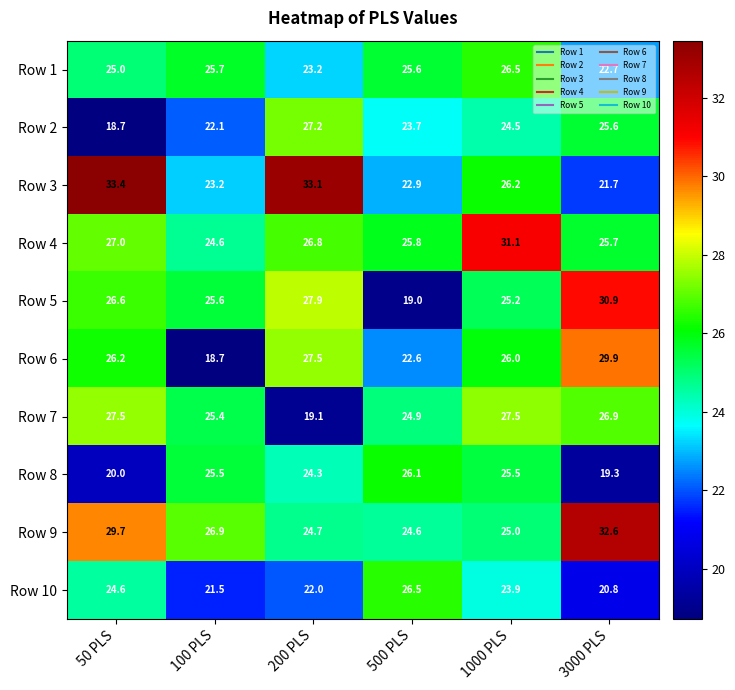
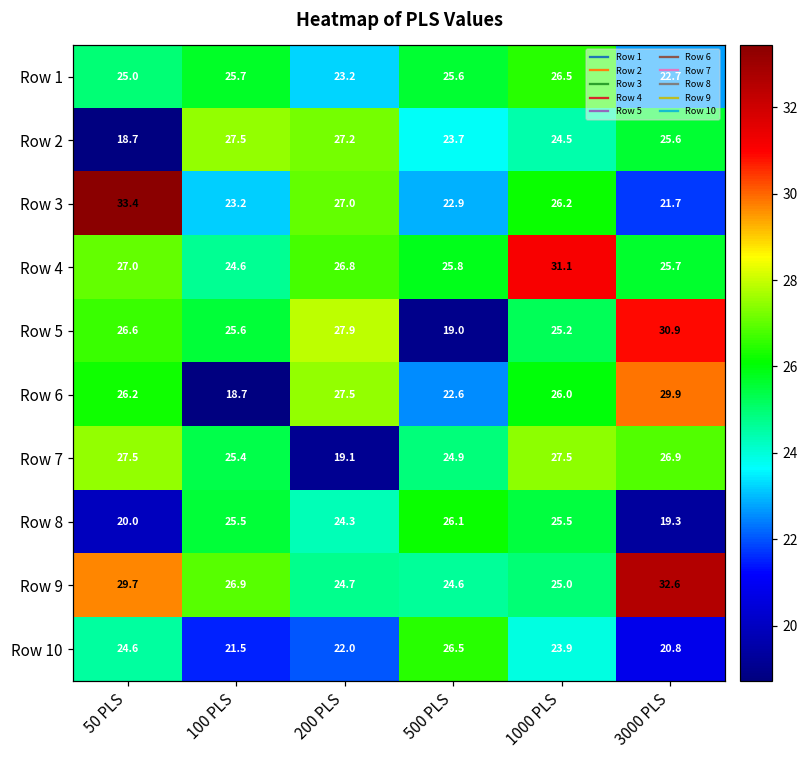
  {
    "Row 1": {
      "50 PLS": 25.0,
      "100 PLS": 25.7,
      "200 PLS": 23.2,
      "500 PLS": 25.6,
      "1000 PLS": 26.5
    },
    "Row 2": {
      "50 PLS": 18.7,
-     "100 PLS": 22.1,
+     "100 PLS": 27.5,
      "200 PLS": 27.2,
      "500 PLS": 23.7,
      "1000 PLS": 24.5,
      "3000 PLS": 25.6
    },
    "Row 3": {
      "50 PLS": 33.4,
      "100 PLS": 23.2,
-     "200 PLS": 33.1,
+     "200 PLS": 27.0,
      "500 PLS": 22.9,
      "1000 PLS": 26.2,
      "3000 PLS": 21.7
    },
    "Row 4": {
      "50 PLS": 27.0,
      "100 PLS": 24.6,
      "200 PLS": 26.8,
      "500 PLS": 25.8,
      "1000 PLS": 31.1,
      "3000 PLS": 25.7
    },
    "Row 5": {
      "50 PLS": 26.6,
      "100 PLS": 25.6,
      "200 PLS": 27.9,
      "500 PLS": 19.0,
      "1000 PLS": 25.2,
      "3000 PLS": 30.9
    },
    "Row 6": {
      "50 PLS": 26.2,
      "100 PLS": 18.7,
      "200 PLS": 27.5,
      "500 PLS": 22.6,
      "1000 PLS": 26.0,
      "3000 PLS": 29.9
    },
    "Row 7": {
      "50 PLS": 27.5,
      "100 PLS": 25.4,
      "200 PLS": 19.1,
      "500 PLS": 24.9,
      "1000 PLS": 27.5,
      "3000 PLS": 26.9
    },
    "Row 8": {
      "50 PLS": 20.0,
      "100 PLS": 25.5,
      "200 PLS": 24.3,
      "500 PLS": 26.1,
      "1000 PLS": 25.5,
      "3000 PLS": 19.3
    },
    "Row 9": {
      "50 PLS": 29.7,
      "100 PLS": 26.9,
      "200 PLS": 24.7,
      "500 PLS": 24.6,
      "1000 PLS": 25.0,
      "3000 PLS": 32.6
    },
    "Row 10": {
      "50 PLS": 24.6,
      "100 PLS": 21.5,
      "200 PLS": 22.0,
      "500 PLS": 26.5,
      "1000 PLS": 23.9,
      "3000 PLS": 20.8
    }
  }
